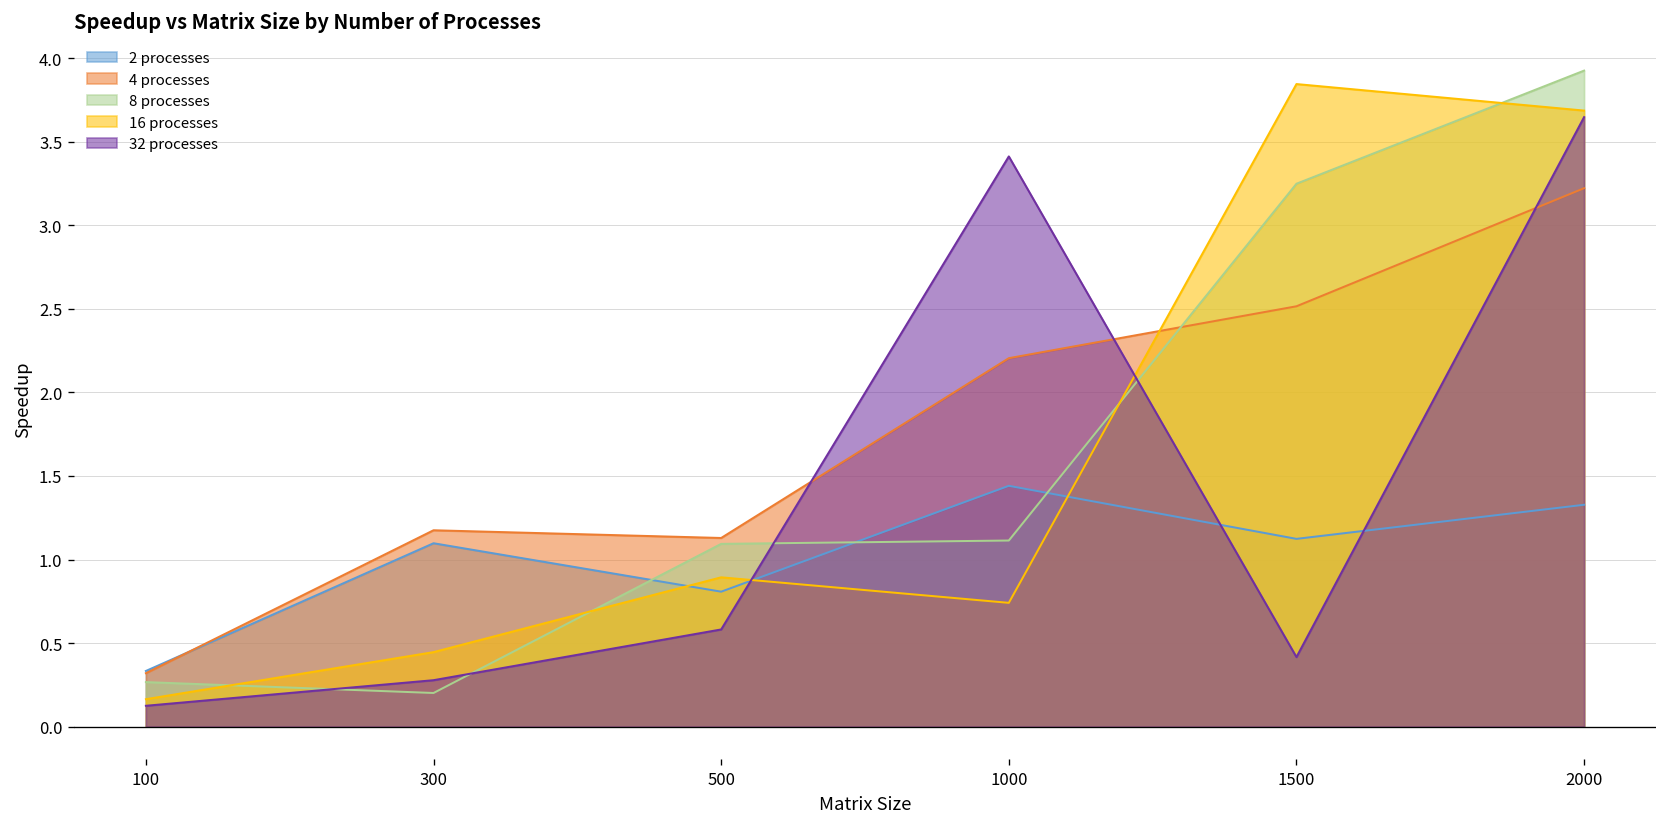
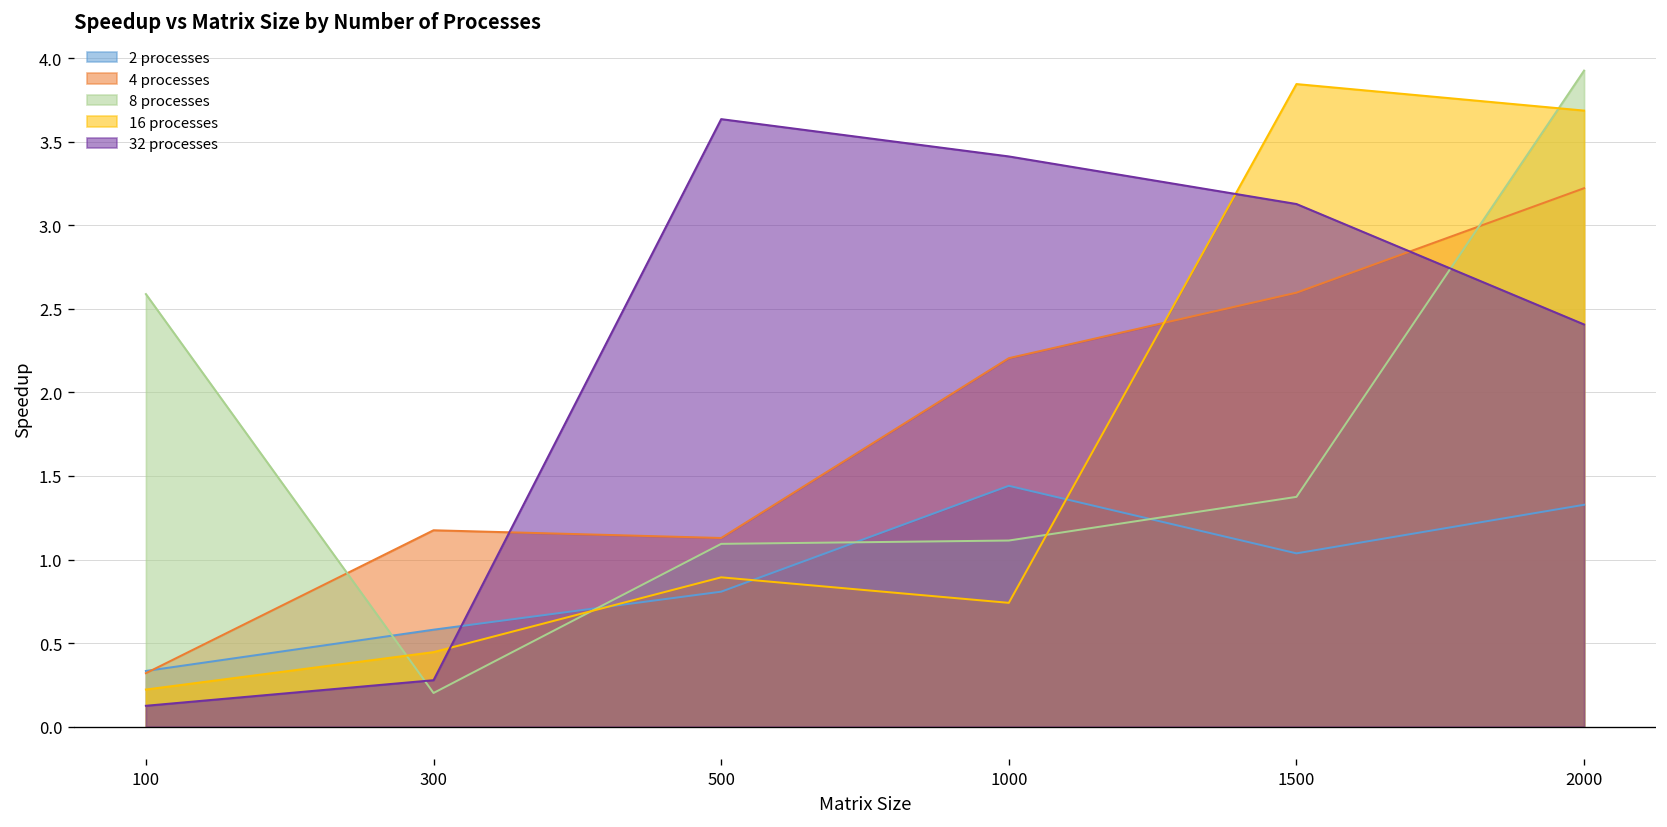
  {
    "2 processes": {
-     "300": 1.10,
+     "300": 0.58,
      "500": 0.81,
      "1000": 1.44,
-     "1500": 1.12,
+     "1500": 1.04,
      "2000": 1.33
    },
    "4 processes": {
      "300": 1.18,
      "500": 1.13,
      "1000": 2.20,
-     "1500": 2.52,
+     "1500": 2.60,
      "2000": 3.22
    },
    "8 processes": {
-     "100": 0.27,
+     "100": 2.59,
      "300": 0.20,
      "500": 1.09,
      "1000": 1.11,
-     "1500": 3.25,
+     "1500": 1.38,
      "2000": 3.93
    },
    "16 processes": {
-     "100": 0.16,
+     "100": 0.22,
      "300": 0.45,
      "500": 0.89,
      "1000": 0.74,
      "1500": 3.85,
      "2000": 3.69
    },
    "32 processes": {
      "100": 0.13,
      "300": 0.28,
-     "500": 0.58,
+     "500": 3.64,
      "1000": 3.41,
-     "1500": 0.42,
-     "2000": 3.65
+     "1500": 3.13,
+     "2000": 2.41
    }
  }
